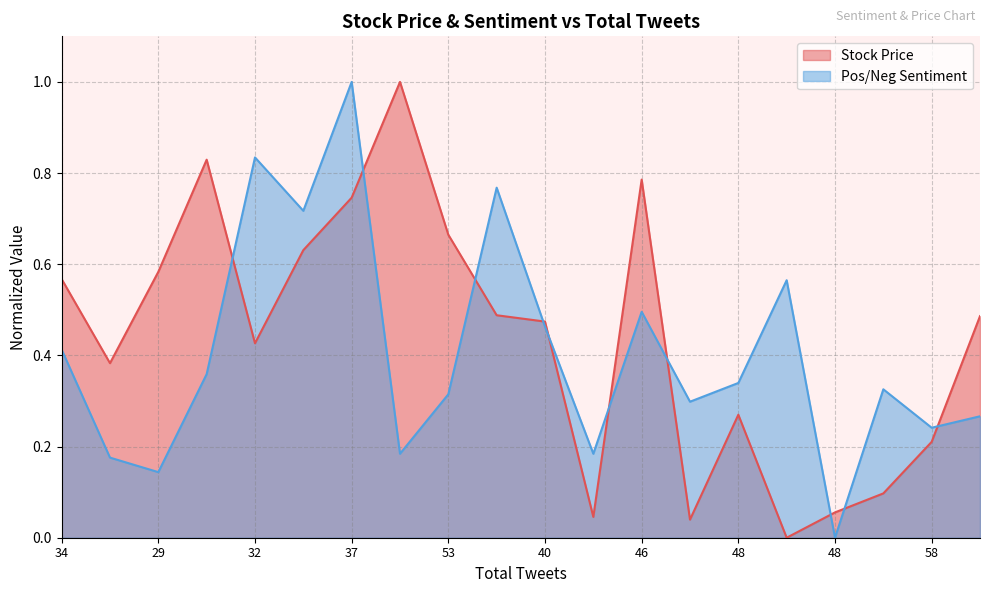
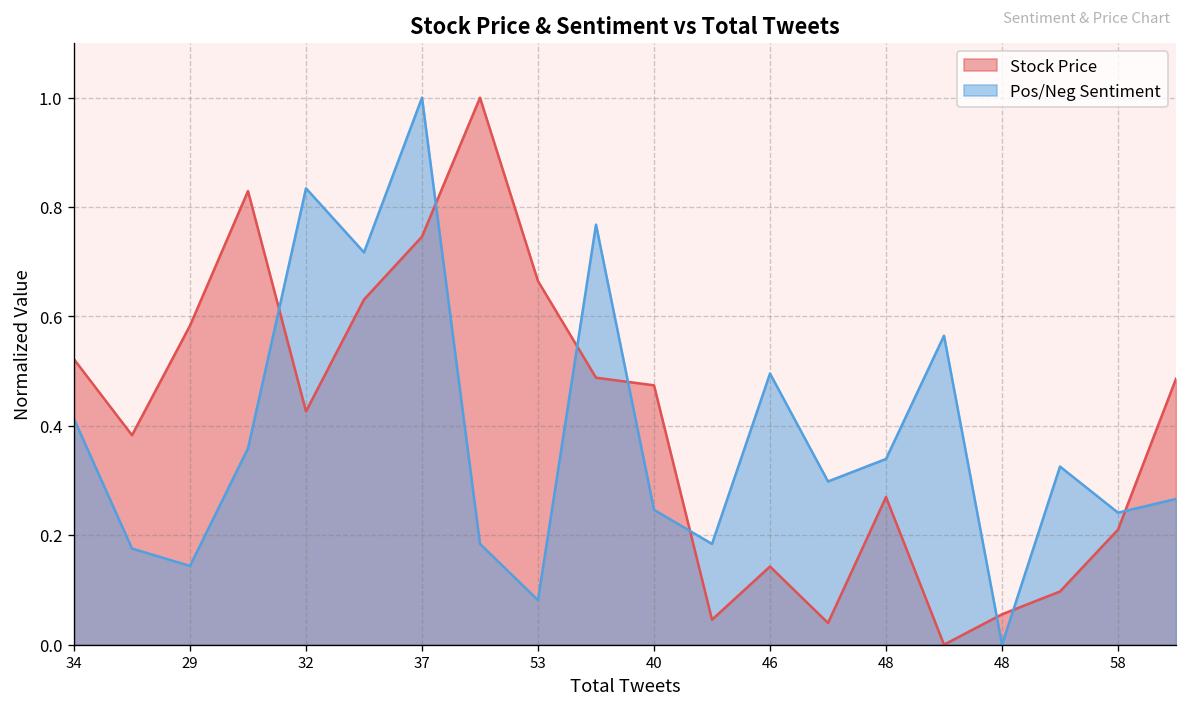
  {
    "Stock Price": {
-     "34": 0.57,
+     "34": 0.52,
      "29": 0.58,
      "32": 0.43,
      "37": 0.75,
      "53": 0.66,
      "40": 0.47,
-     "46": 0.79,
+     "46": 0.14,
      "58": 0.21
    },
    "Pos/Neg Sentiment": {
      "34": 0.41,
      "29": 0.14,
      "32": 0.83,
      "37": 1.00,
-     "53": 0.31,
-     "40": 0.46,
+     "53": 0.08,
+     "40": 0.25,
      "46": 0.50,
      "58": 0.24
    }
  }
